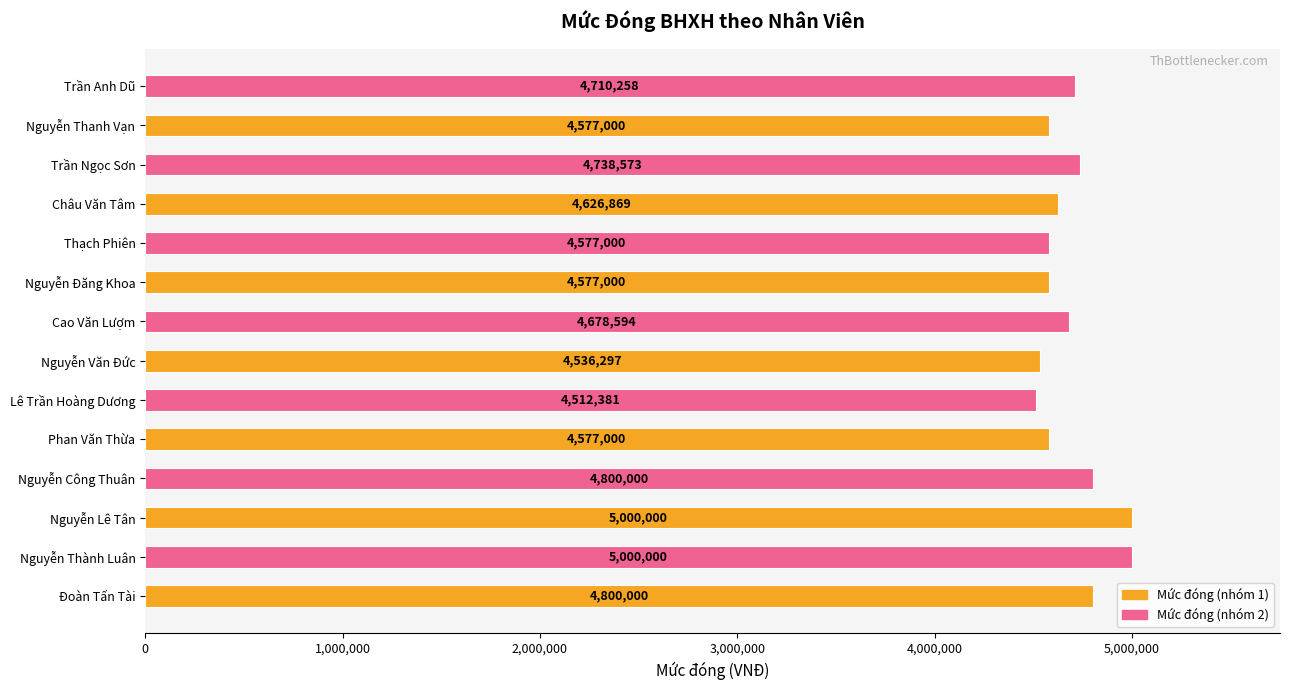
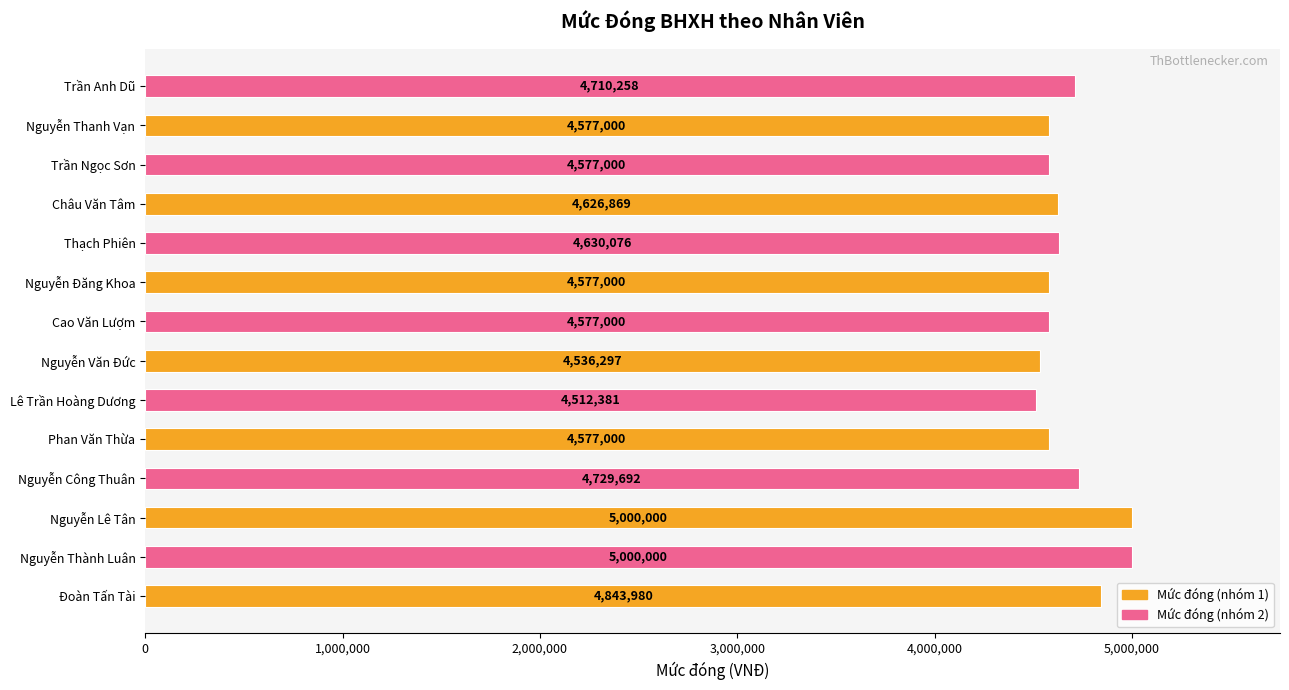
  {
    "Trần Anh Dũ": "4,710,258",
    "Nguyễn Thanh Vạn": "4,577,000",
-   "Trần Ngọc Sơn": "4,738,573",
+   "Trần Ngọc Sơn": "4,577,000",
    "Châu Văn Tâm": "4,626,869",
-   "Thạch Phiên": "4,577,000",
+   "Thạch Phiên": "4,630,076",
    "Nguyễn Đăng Khoa": "4,577,000",
-   "Cao Văn Lượm": "4,678,594",
+   "Cao Văn Lượm": "4,577,000",
    "Nguyễn Văn Đức": "4,536,297",
    "Lê Trần Hoàng Dương": "4,512,381",
    "Phan Văn Thừa": "4,577,000",
-   "Nguyễn Công Thuân": "4,800,000",
+   "Nguyễn Công Thuân": "4,729,692",
    "Nguyễn Lê Tân": "5,000,000",
    "Nguyễn Thành Luân": "5,000,000",
-   "Đoàn Tấn Tài": "4,800,000"
+   "Đoàn Tấn Tài": "4,843,980"
  }
